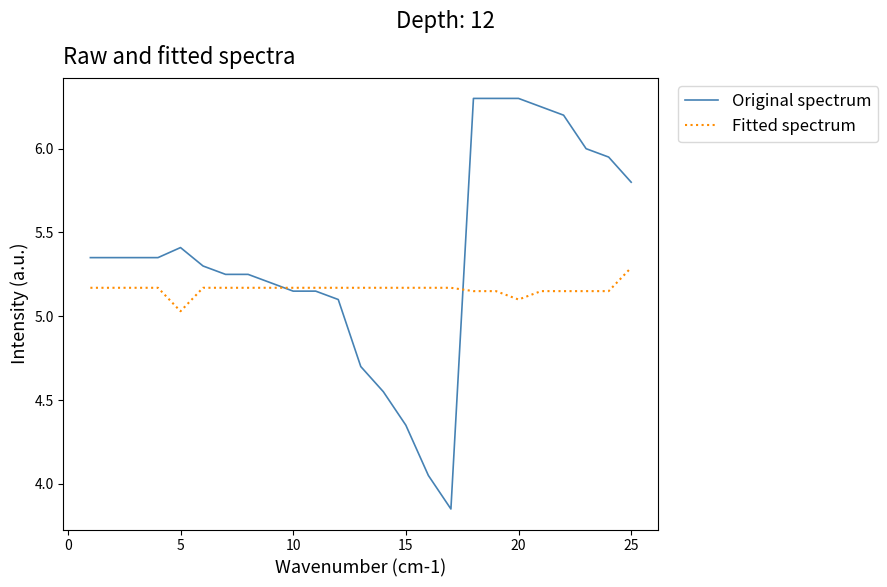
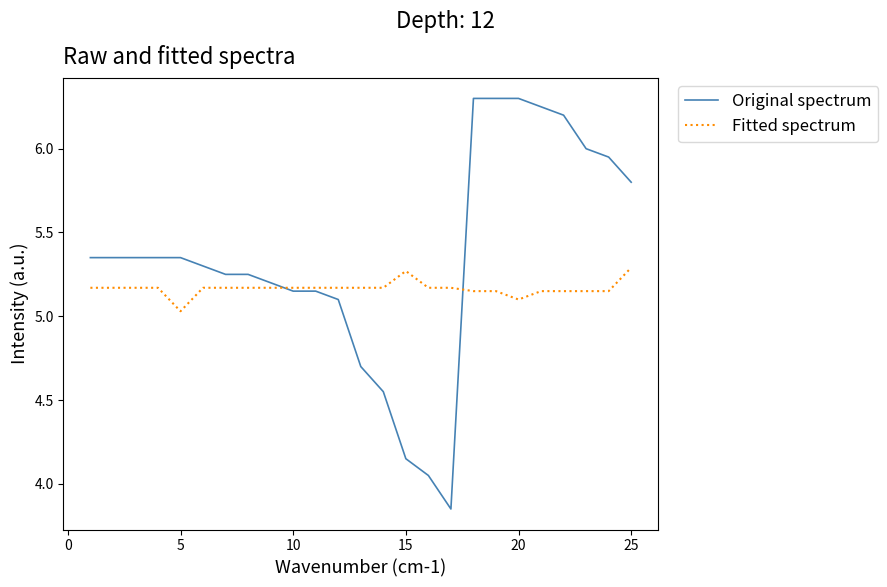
  {
    "Original spectrum": {
-     "5": 5.41,
+     "5": 5.35,
      "10": 5.15,
-     "15": 4.35,
+     "15": 4.15,
      "20": 6.30,
      "25": 5.80
    },
    "Fitted spectrum": {
      "5": 5.03,
      "10": 5.17,
-     "15": 5.17,
+     "15": 5.27,
      "20": 5.10,
      "25": 5.29
    }
  }
